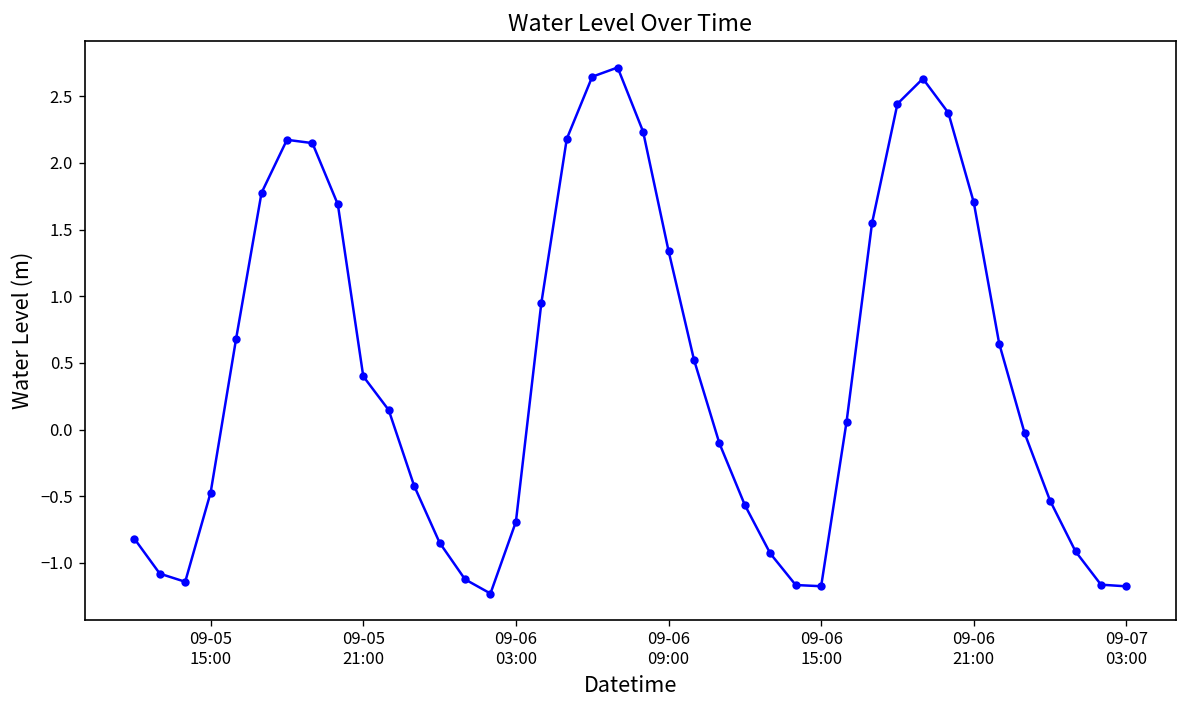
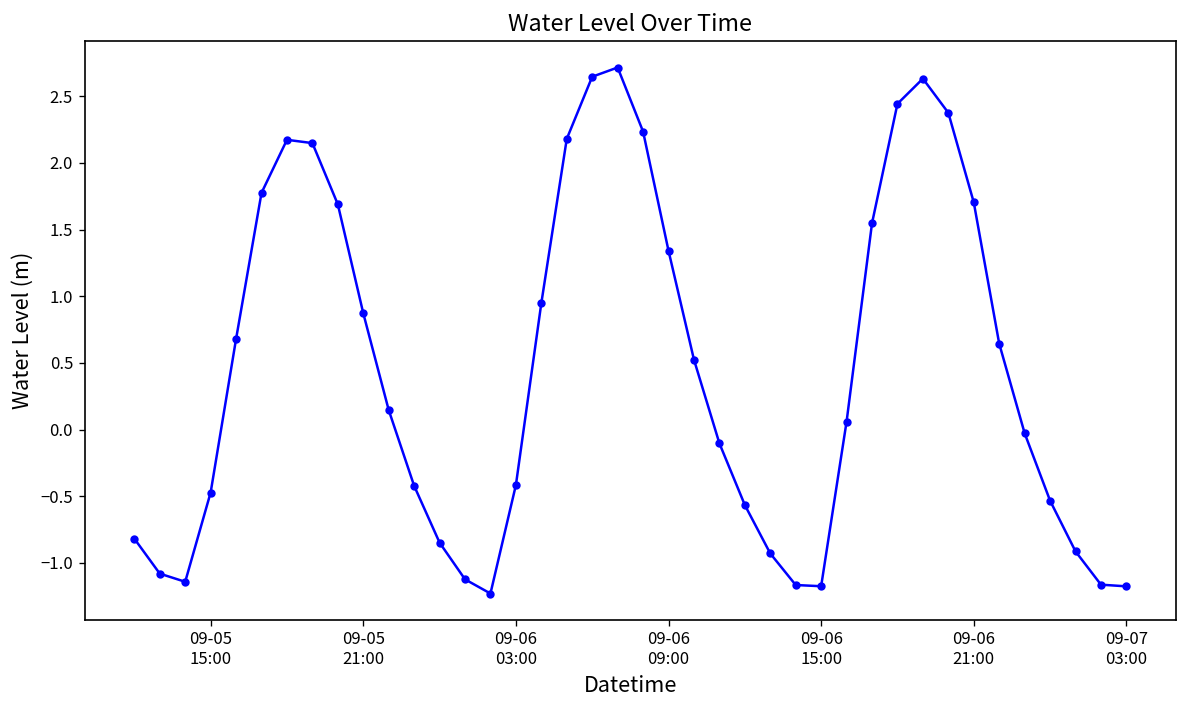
  {
    "09-05 15:00": -0.47,
-   "09-05 21:00": 0.40,
-   "09-06 03:00": -0.69,
+   "09-05 21:00": 0.87,
+   "09-06 03:00": -0.42,
    "09-06 09:00": 1.34,
    "09-06 15:00": -1.18,
    "09-06 21:00": 1.70,
    "09-07 03:00": -1.18
  }
